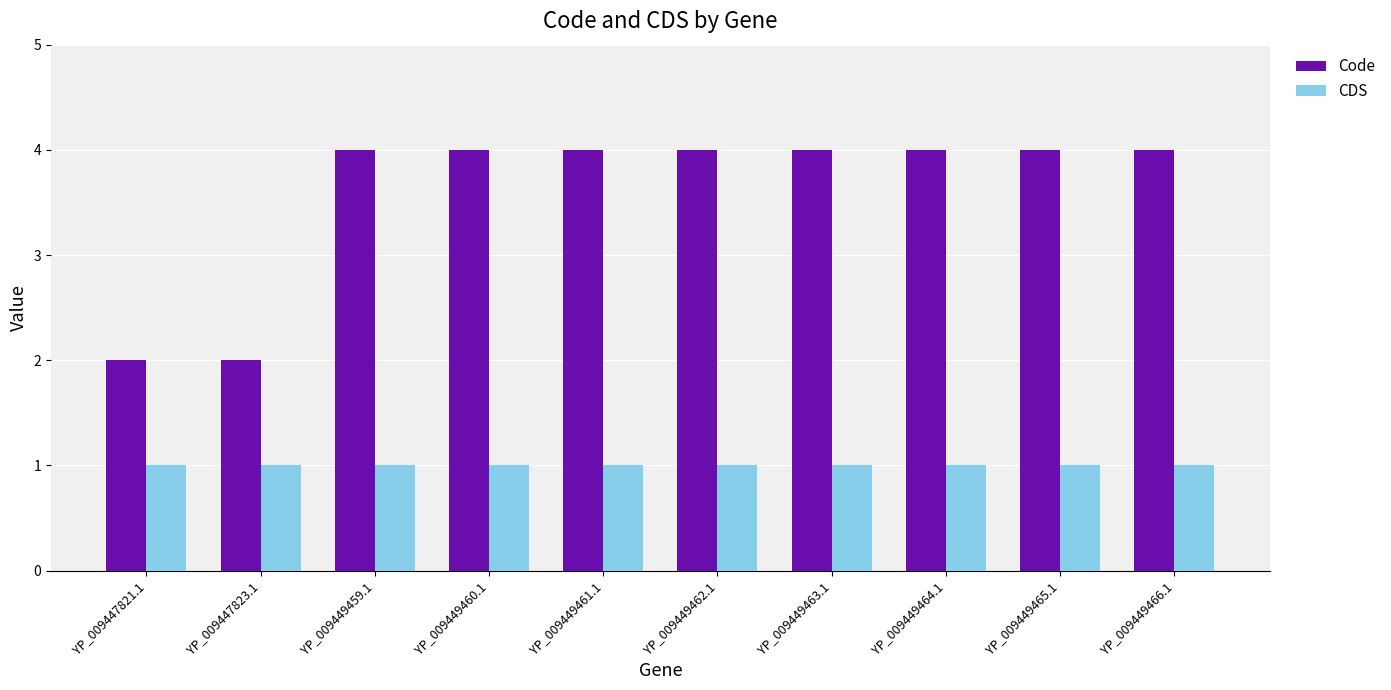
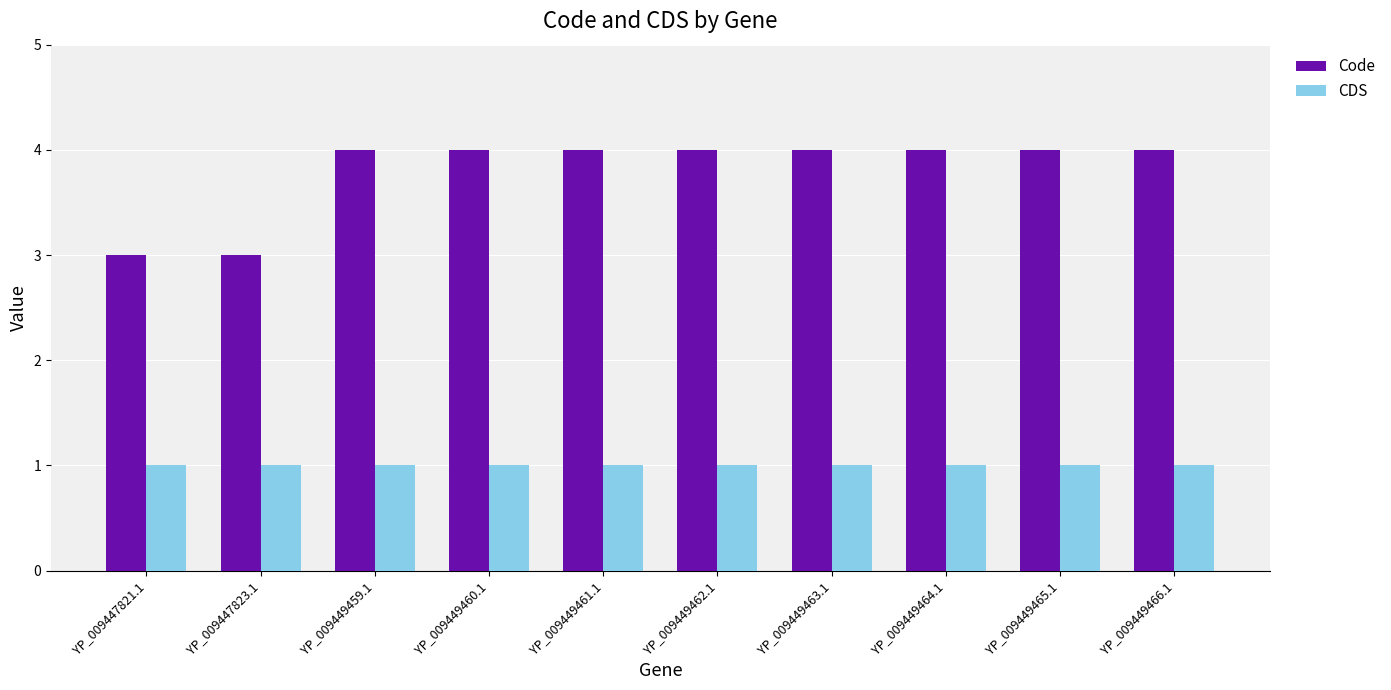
  {
    "Code": {
-     "YP_009447821.1": 2,
-     "YP_009447823.1": 2,
+     "YP_009447821.1": 3,
+     "YP_009447823.1": 3,
      "YP_009449459.1": 4,
      "YP_009449460.1": 4,
      "YP_009449461.1": 4,
      "YP_009449462.1": 4,
      "YP_009449463.1": 4,
      "YP_009449464.1": 4,
      "YP_009449465.1": 4,
      "YP_009449466.1": 4
    },
    "CDS": {
      "YP_009447821.1": 1,
      "YP_009447823.1": 1,
      "YP_009449459.1": 1,
      "YP_009449460.1": 1,
      "YP_009449461.1": 1,
      "YP_009449462.1": 1,
      "YP_009449463.1": 1,
      "YP_009449464.1": 1,
      "YP_009449465.1": 1,
      "YP_009449466.1": 1
    }
  }
